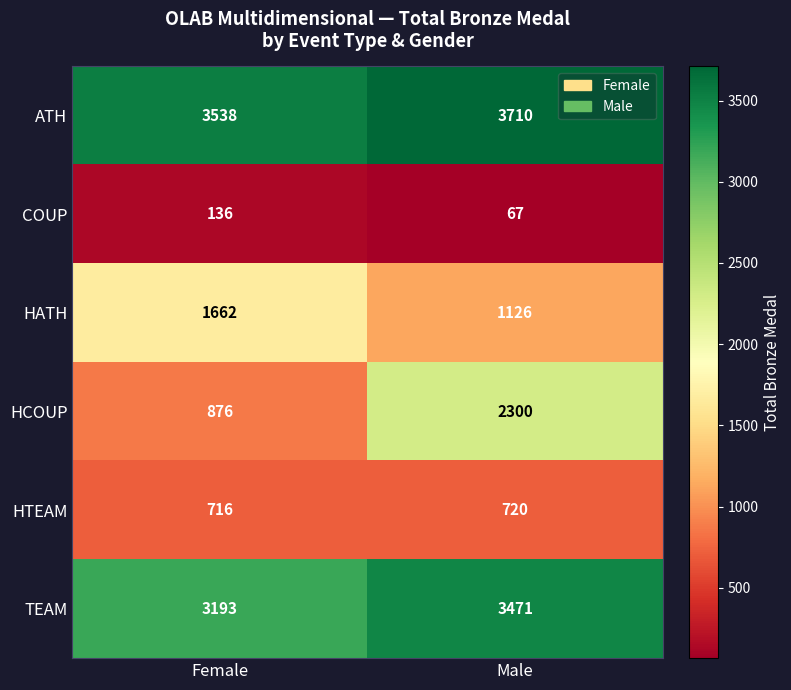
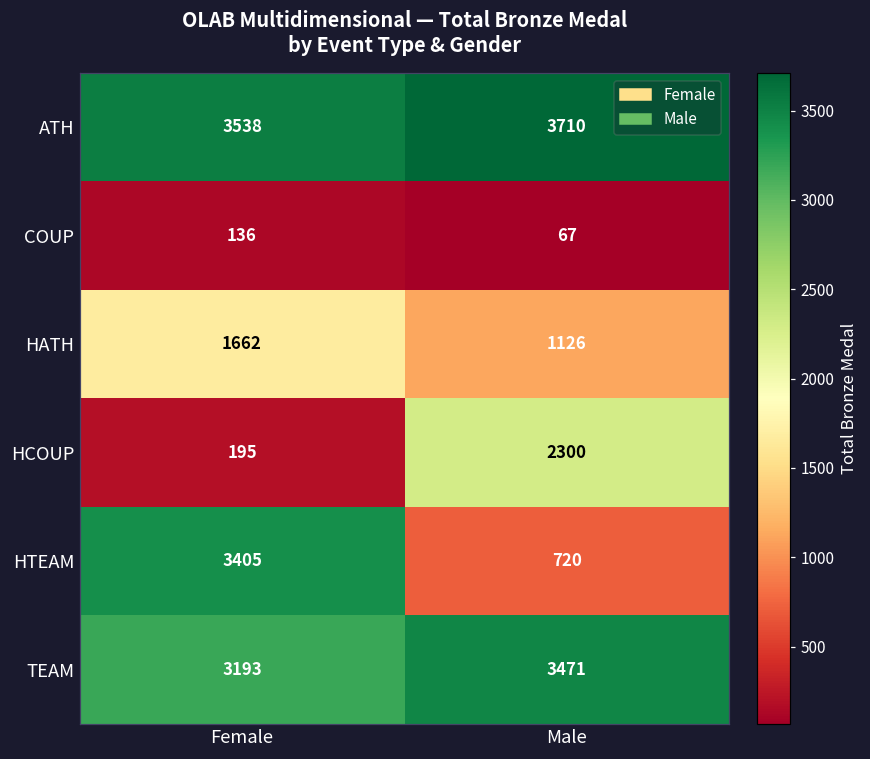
  {
    "ATH": {
      "Female": 3538,
      "Male": 3710
    },
    "COUP": {
      "Female": 136,
      "Male": 67
    },
    "HATH": {
      "Female": 1662,
      "Male": 1126
    },
    "HCOUP": {
-     "Female": 876,
+     "Female": 195,
      "Male": 2300
    },
    "HTEAM": {
-     "Female": 716,
+     "Female": 3405,
      "Male": 720
    },
    "TEAM": {
      "Female": 3193,
      "Male": 3471
    }
  }
